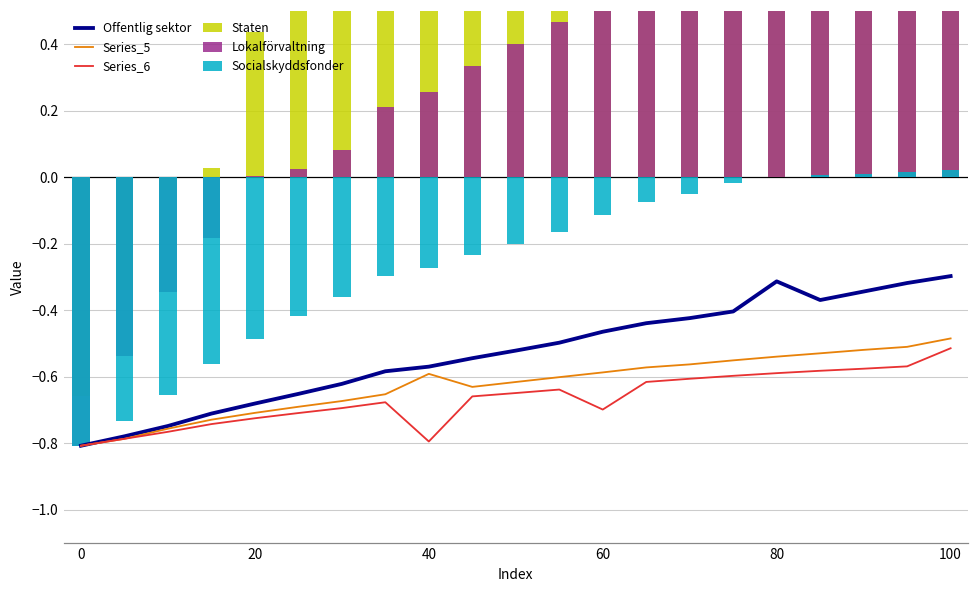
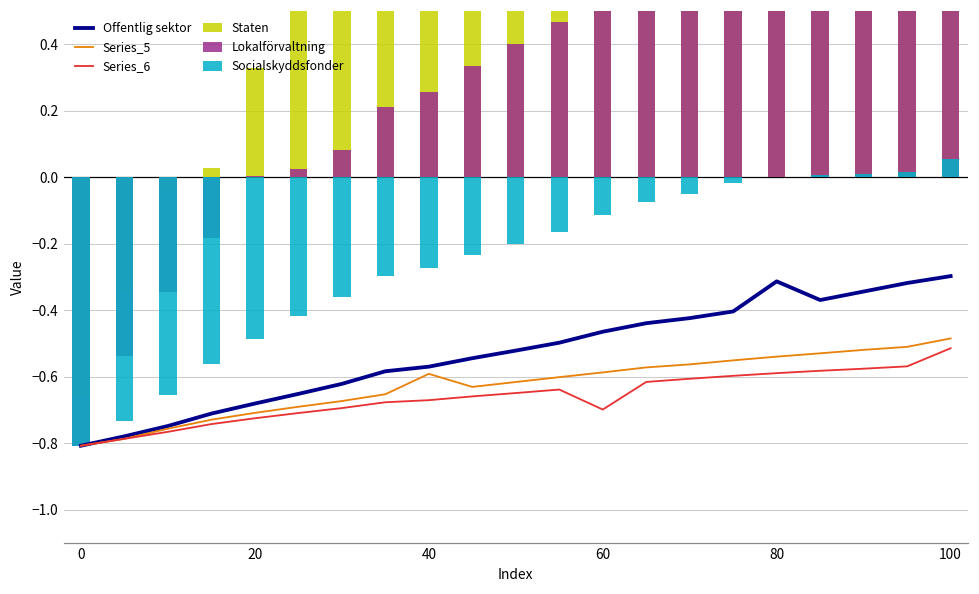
  {
    "Staten": {
-     "20": 0.44
+     "20": 0.33
    },
    "Offentlig sektor": {
      "20": -0.68,
      "40": -0.57,
      "60": -0.46,
      "80": -0.31,
      "100": -0.30
    },
    "Lokalförvaltning": {
      "0": -0.81
    },
    "Series_5": {
      "20": -0.71,
      "40": -0.59,
      "60": -0.59,
      "80": -0.54,
      "100": -0.48
    },
    "Socialskyddsfonder": {
      "0": -0.81,
      "20": -0.49,
      "40": -0.27,
      "60": -0.11,
-     "100": 0.02
+     "100": 0.05
    },
    "Series_6": {
      "20": -0.72,
-     "40": -0.79,
+     "40": -0.67,
      "60": -0.70,
      "80": -0.59,
      "100": -0.51
    }
  }
